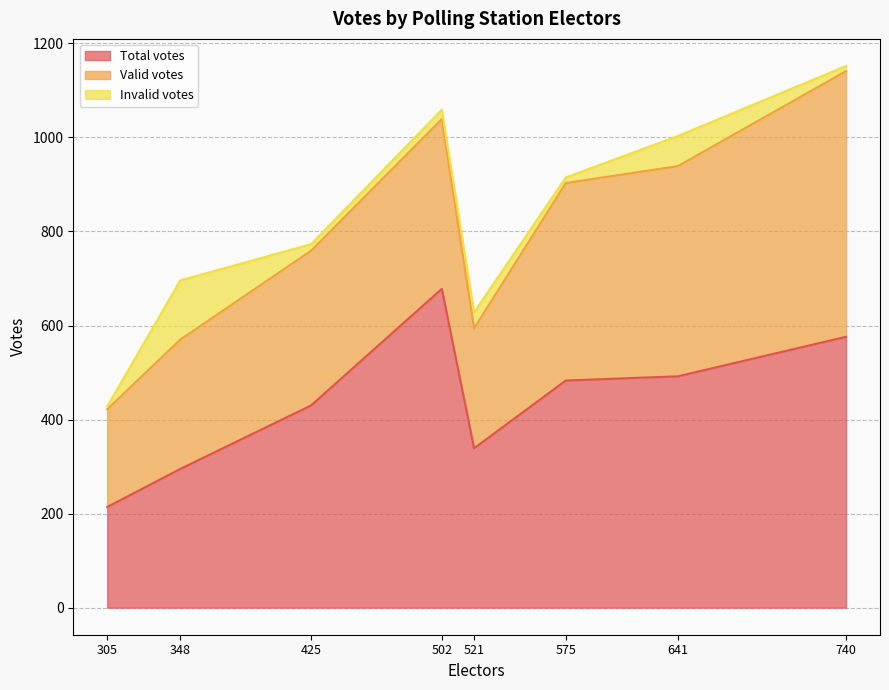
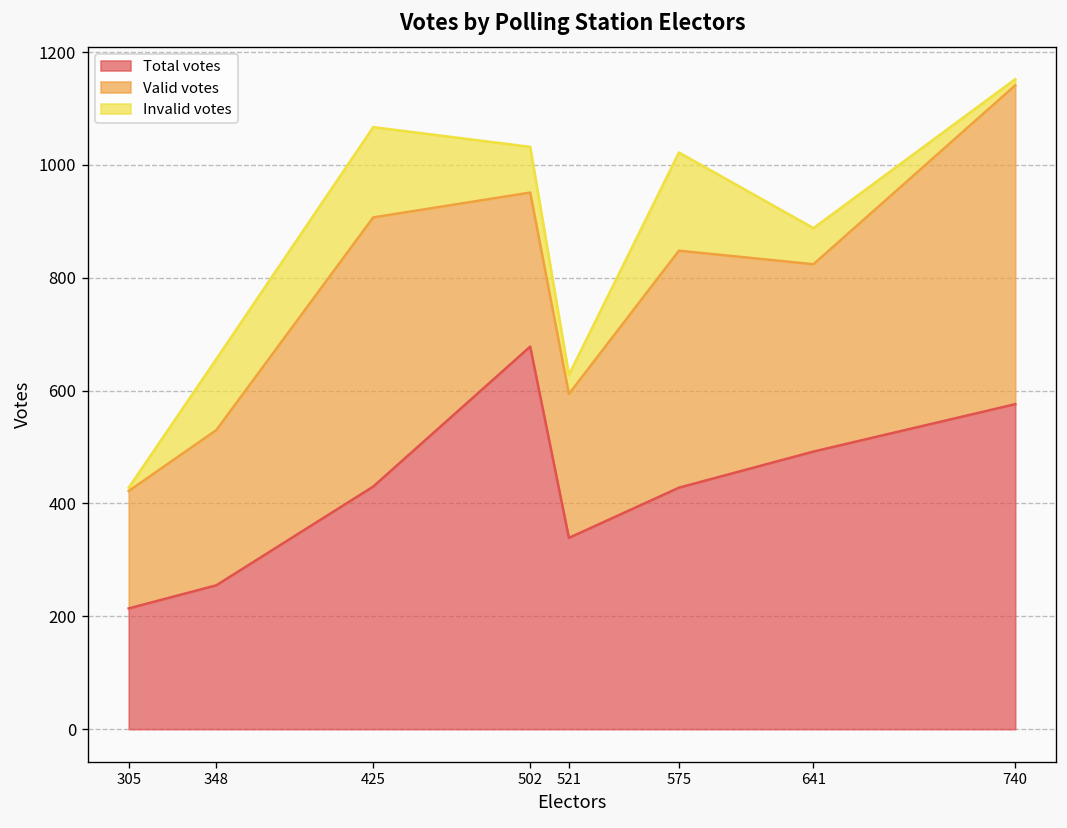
  {
    "Total votes": {
      "305": 210,
-     "348": 300,
+     "348": 260,
      "425": 430,
      "502": 680,
      "521": 340,
-     "575": 480,
+     "575": 430,
      "641": 490,
      "740": 580
    },
    "Valid votes": {
      "305": 210,
      "348": 280,
-     "425": 330,
-     "502": 360,
+     "425": 480,
+     "502": 270,
      "521": 260,
      "575": 420,
-     "641": 450,
+     "641": 330,
      "740": 570
    },
    "Invalid votes": {
      "305": 10,
      "348": 130,
-     "425": 10,
-     "502": 20,
+     "425": 160,
+     "502": 80,
      "521": 30,
-     "575": 10,
+     "575": 170,
      "641": 60,
      "740": 10
    }
  }
